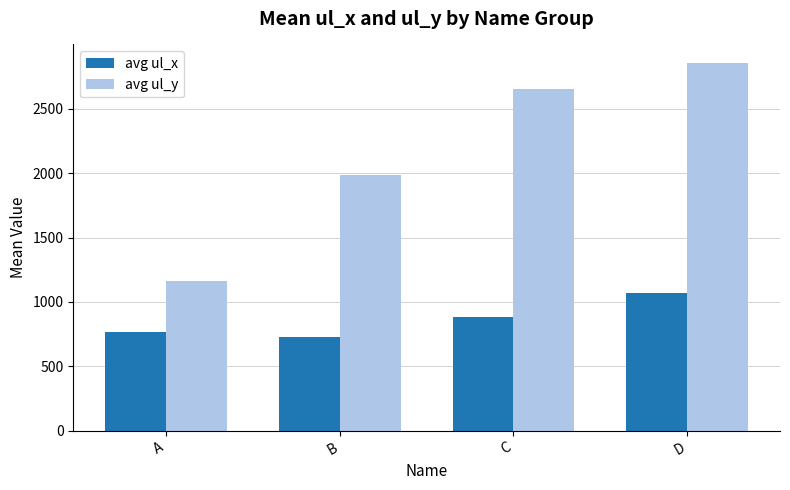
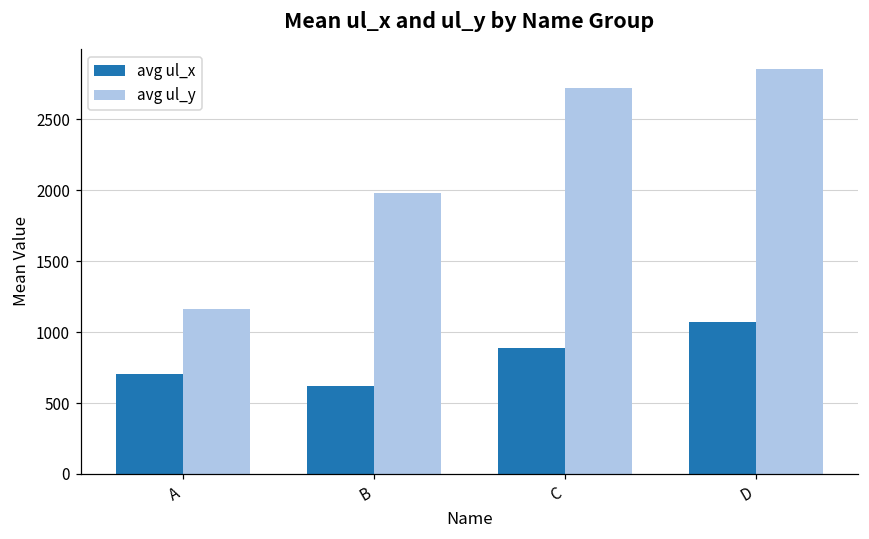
  {
    "avg ul_x": {
-     "A": 770,
-     "B": 730,
+     "A": 700,
+     "B": 620,
      "C": 890,
      "D": 1070
    },
    "avg ul_y": {
      "A": 1160,
      "B": 1980,
-     "C": 2650,
+     "C": 2720,
      "D": 2860
    }
  }
